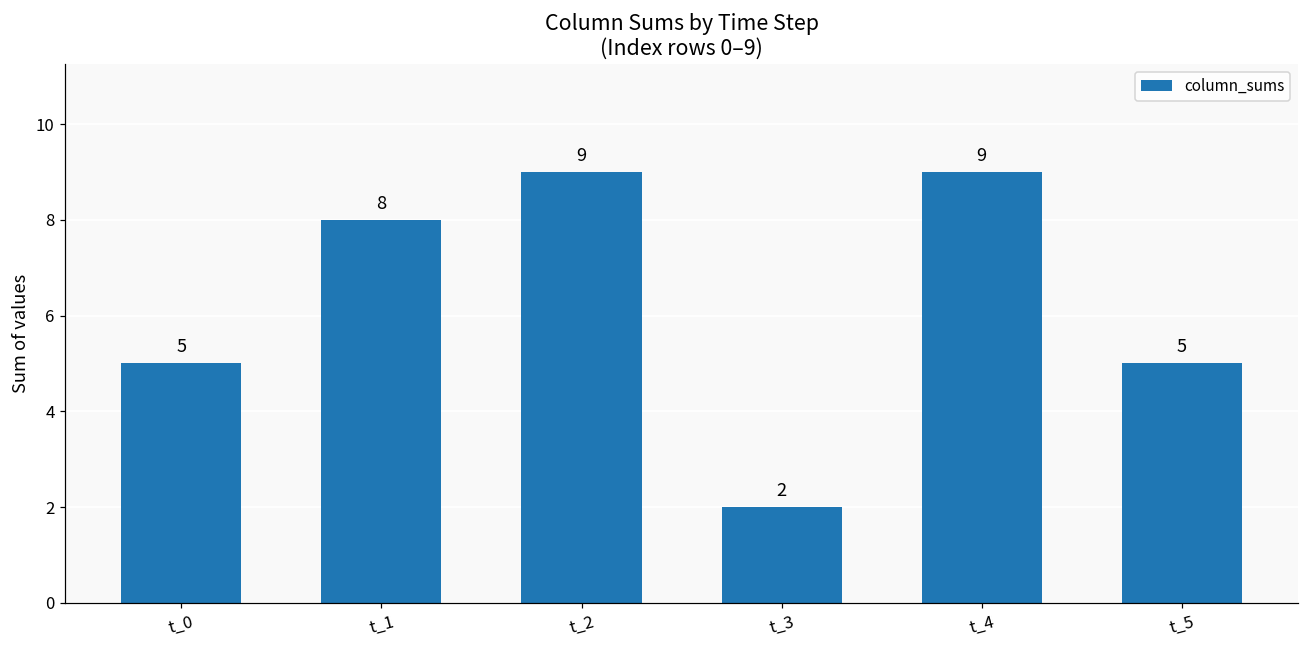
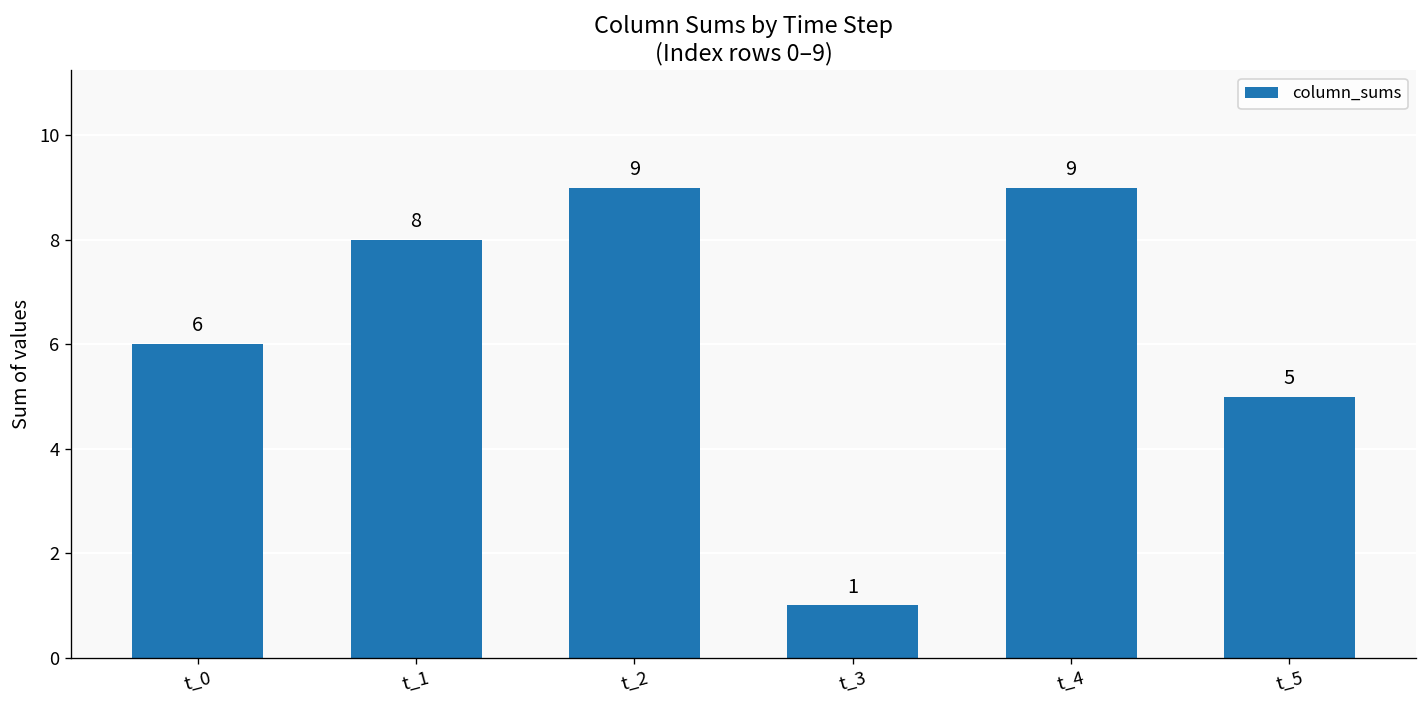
  {
-   "t_0": 5,
+   "t_0": 6,
    "t_1": 8,
    "t_2": 9,
-   "t_3": 2,
+   "t_3": 1,
    "t_4": 9,
    "t_5": 5
  }
